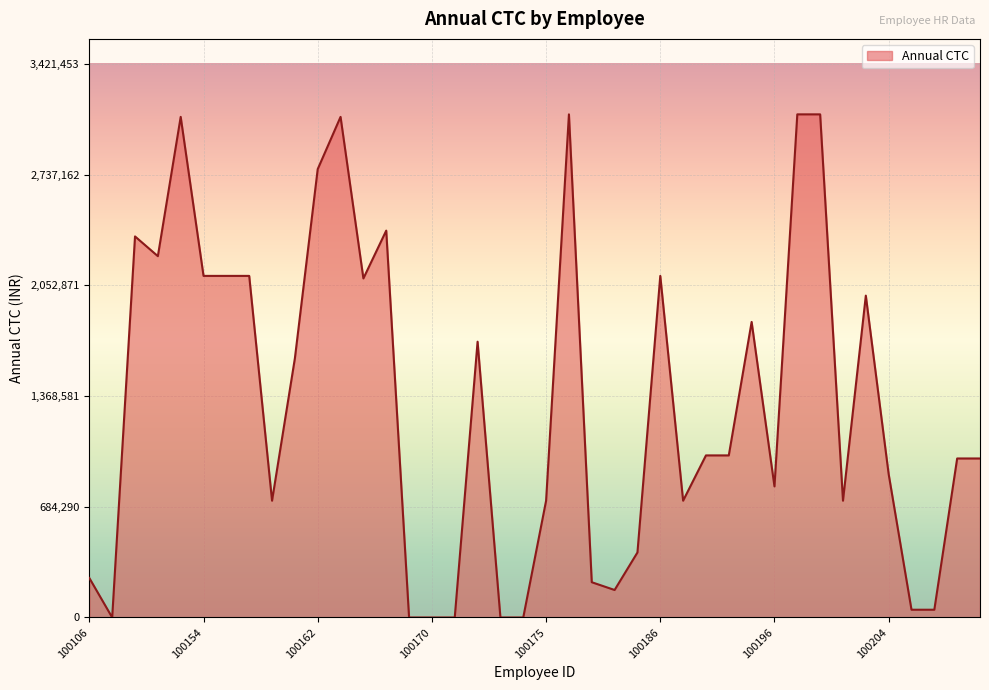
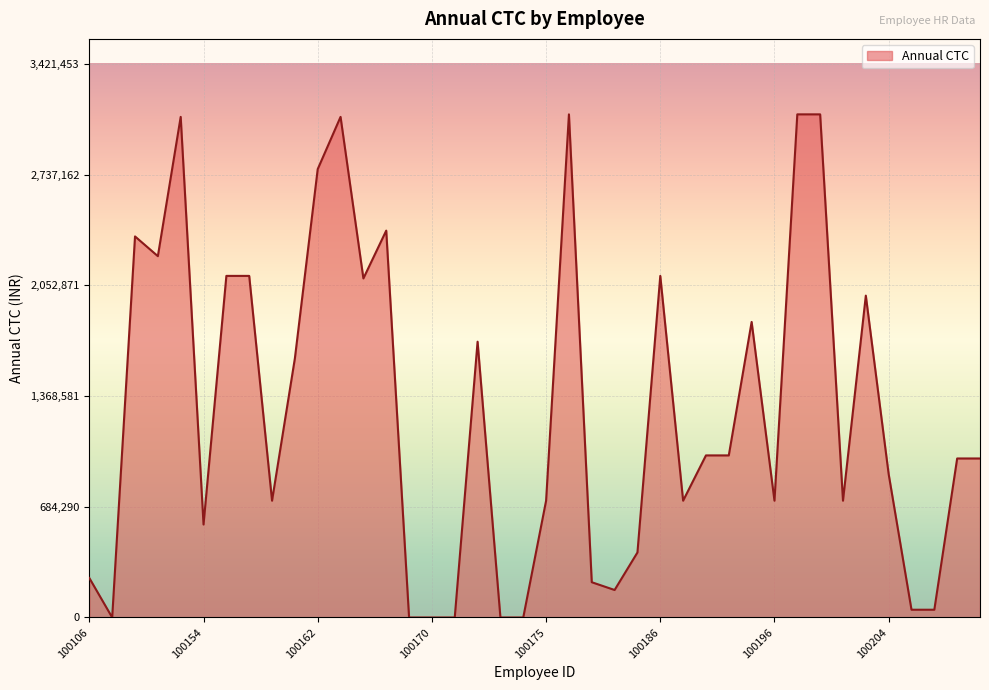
  {
    "100106": "240,000",
-   "100154": "2,110,000",
+   "100154": "570,000",
    "100162": "2,770,000",
    "100170": "0",
    "100175": "720,000",
    "100186": "2,110,000",
-   "100196": "810,000",
+   "100196": "720,000",
    "100204": "890,000"
  }
